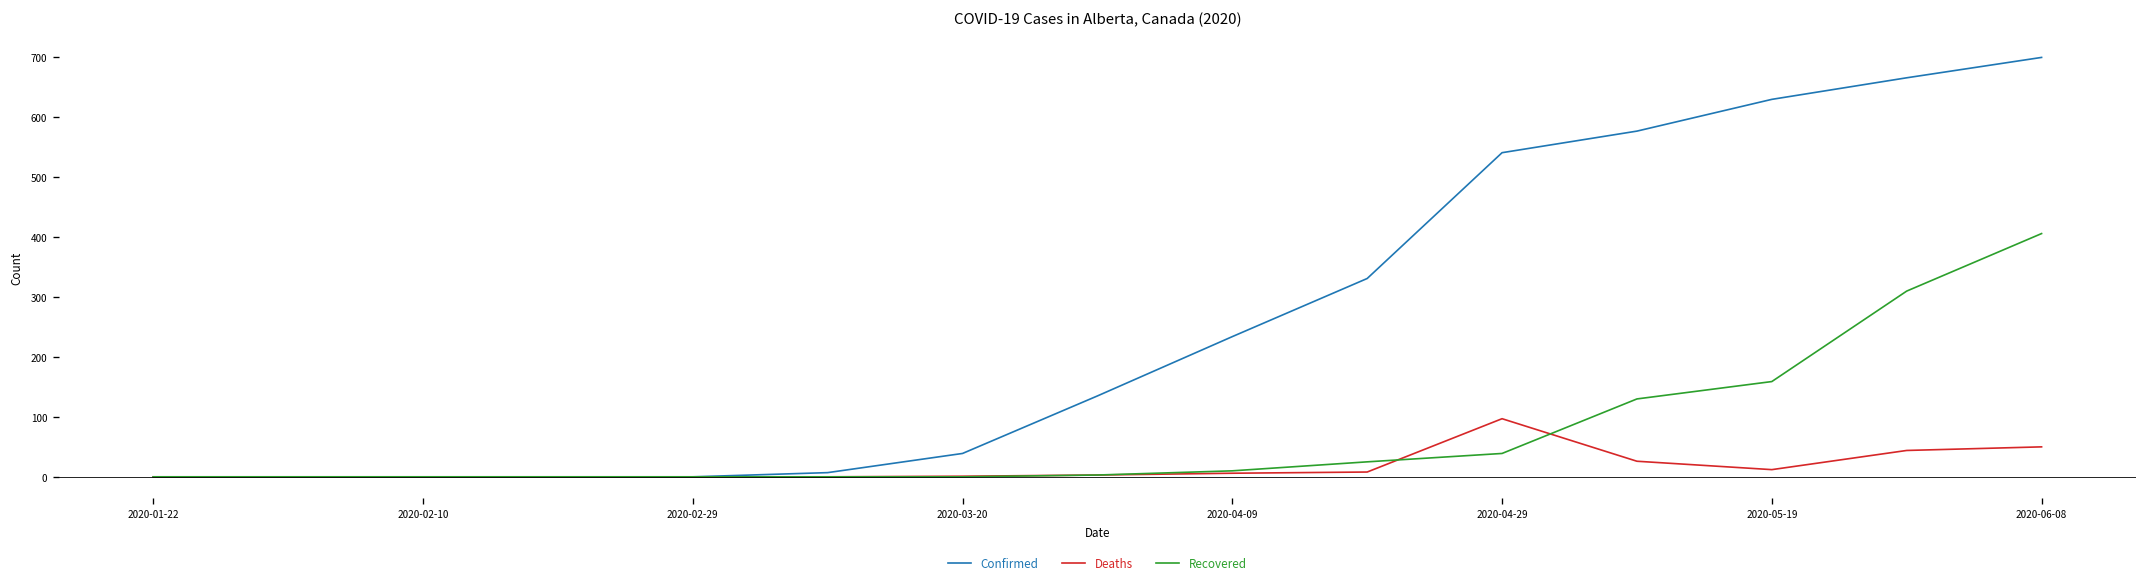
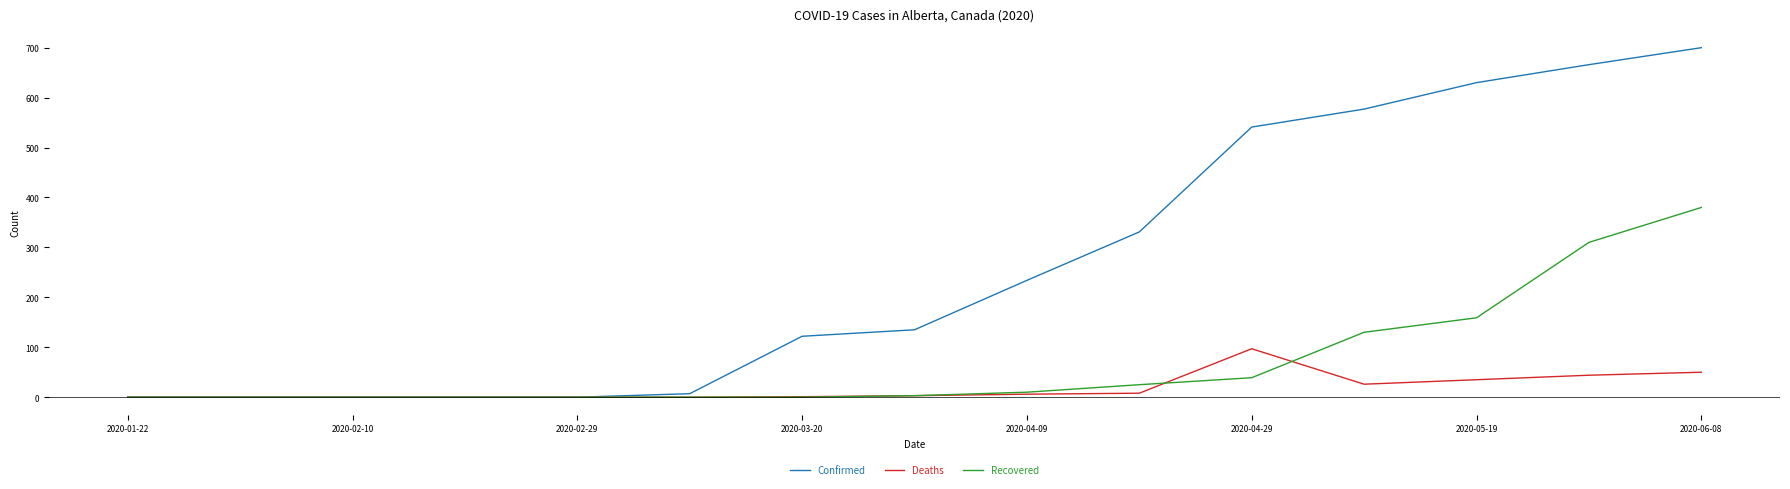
  {
    "Confirmed": {
-     "2020-03-20": 40,
+     "2020-03-20": 120,
      "2020-04-09": 230,
      "2020-04-29": 540,
      "2020-05-19": 630,
      "2020-06-08": 700
    },
    "Deaths": {
      "2020-04-29": 100,
-     "2020-05-19": 10,
+     "2020-05-19": 40,
      "2020-06-08": 50
    },
    "Recovered": {
      "2020-04-29": 40,
      "2020-05-19": 160,
-     "2020-06-08": 410
+     "2020-06-08": 380
    }
  }
